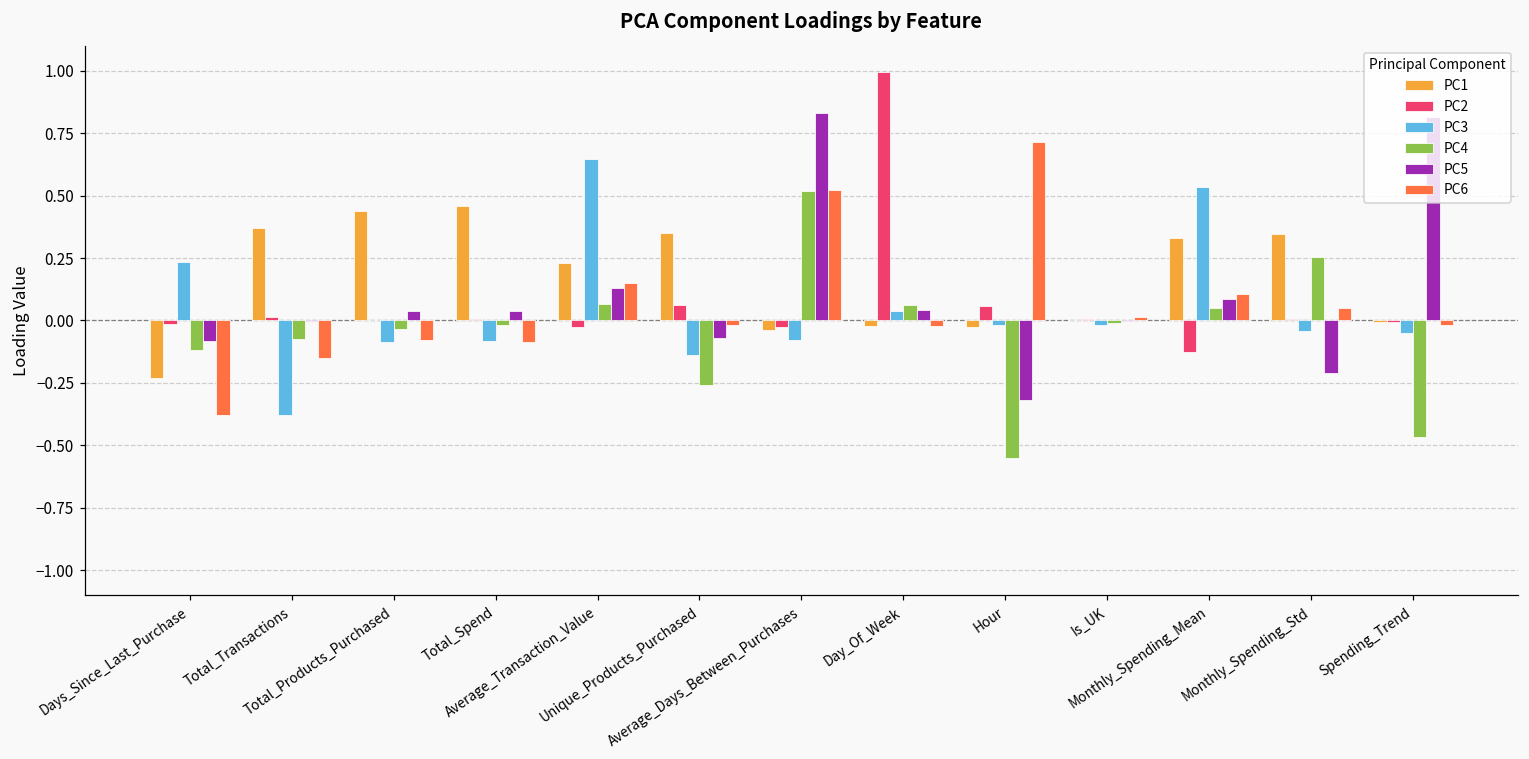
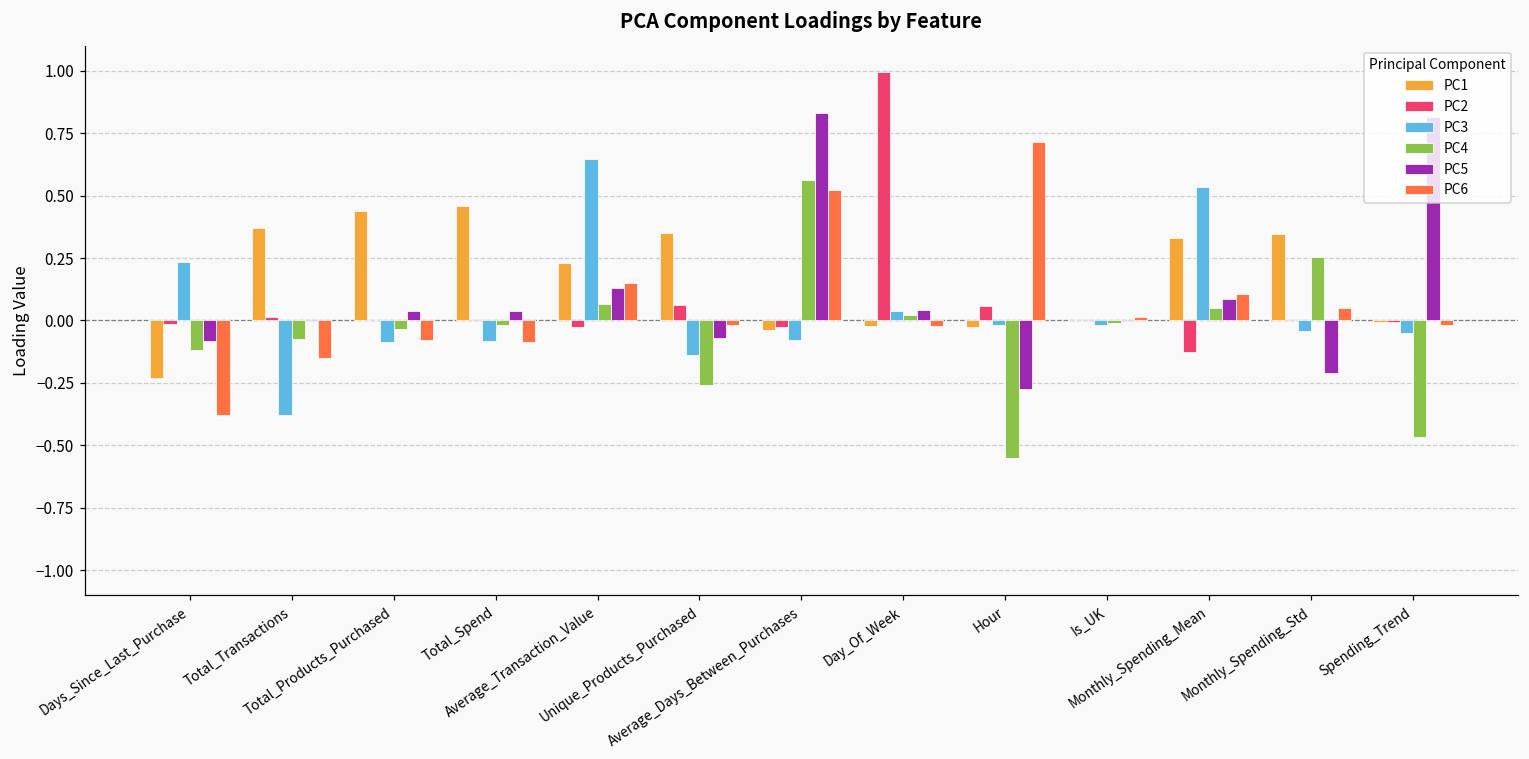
  {
    "PC2": {
      "Days_Since_Last_Purchase": -0.01,
      "Total_Transactions": 0.01,
      "Average_Transaction_Value": -0.03,
      "Unique_Products_Purchased": 0.06,
      "Average_Days_Between_Purchases": -0.03,
      "Day_Of_Week": 1.00,
      "Hour": 0.06,
      "Monthly_Spending_Mean": -0.13
    },
    "PC3": {
      "Days_Since_Last_Purchase": 0.23,
      "Total_Transactions": -0.38,
      "Total_Products_Purchased": -0.09,
      "Total_Spend": -0.08,
      "Average_Transaction_Value": 0.65,
      "Unique_Products_Purchased": -0.14,
      "Average_Days_Between_Purchases": -0.08,
      "Day_Of_Week": 0.04,
      "Hour": -0.02,
      "Is_UK": -0.02,
      "Monthly_Spending_Mean": 0.53,
      "Monthly_Spending_Std": -0.04,
      "Spending_Trend": -0.05
    },
    "PC4": {
      "Days_Since_Last_Purchase": -0.12,
      "Total_Transactions": -0.07,
      "Total_Products_Purchased": -0.03,
      "Total_Spend": -0.02,
      "Average_Transaction_Value": 0.07,
      "Unique_Products_Purchased": -0.26,
-     "Average_Days_Between_Purchases": 0.52,
-     "Day_Of_Week": 0.06,
+     "Average_Days_Between_Purchases": 0.56,
+     "Day_Of_Week": 0.02,
      "Hour": -0.55,
      "Is_UK": -0.01,
      "Monthly_Spending_Mean": 0.05,
      "Monthly_Spending_Std": 0.25,
      "Spending_Trend": -0.47
    },
    "PC5": {
      "Days_Since_Last_Purchase": -0.08,
      "Total_Products_Purchased": 0.04,
      "Total_Spend": 0.04,
      "Average_Transaction_Value": 0.13,
      "Unique_Products_Purchased": -0.07,
      "Average_Days_Between_Purchases": 0.83,
      "Day_Of_Week": 0.04,
-     "Hour": -0.32,
+     "Hour": -0.27,
      "Monthly_Spending_Mean": 0.09,
      "Monthly_Spending_Std": -0.21
    }
  }
